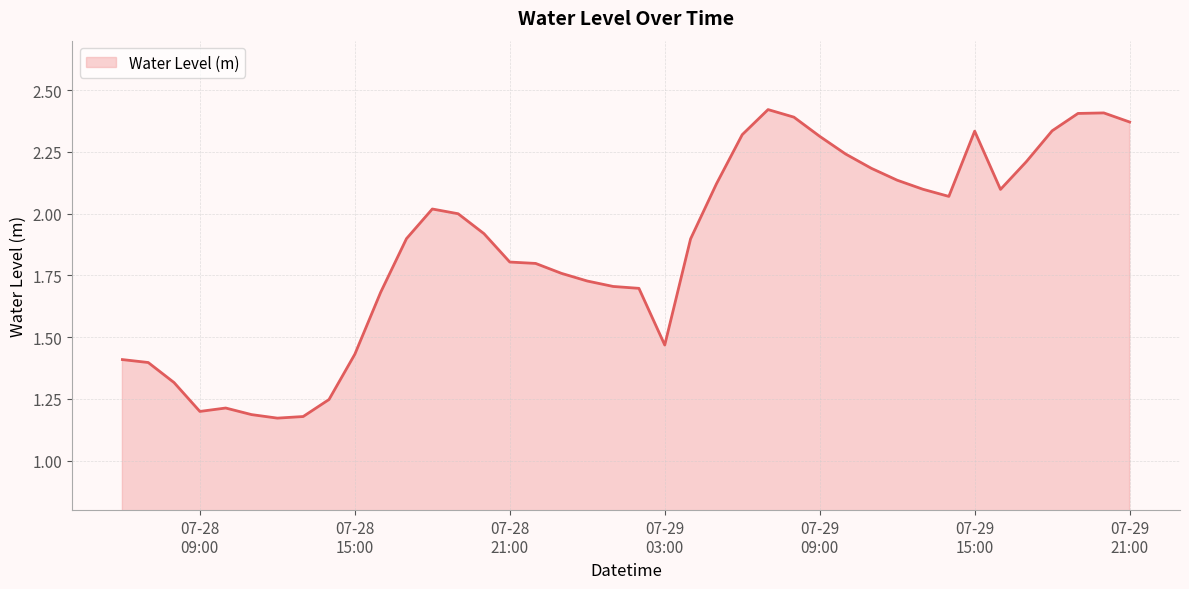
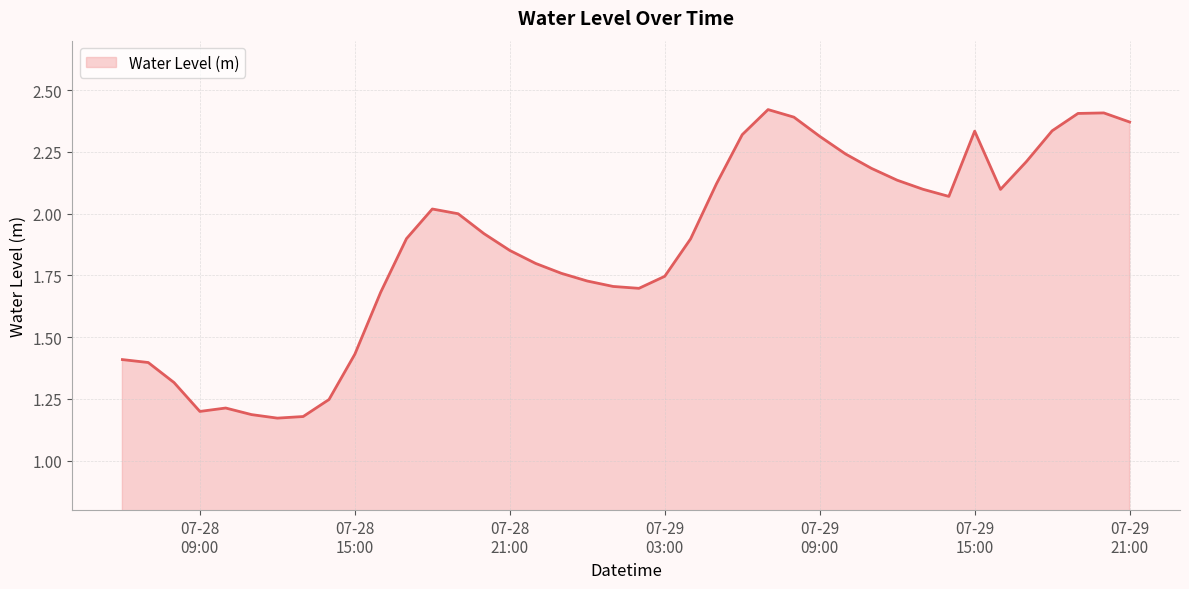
  {
    "07-28 09:00": 1.20,
    "07-28 15:00": 1.43,
-   "07-28 21:00": 1.80,
-   "07-29 03:00": 1.47,
+   "07-28 21:00": 1.85,
+   "07-29 03:00": 1.75,
    "07-29 09:00": 2.31,
    "07-29 15:00": 2.33,
    "07-29 21:00": 2.37
  }
